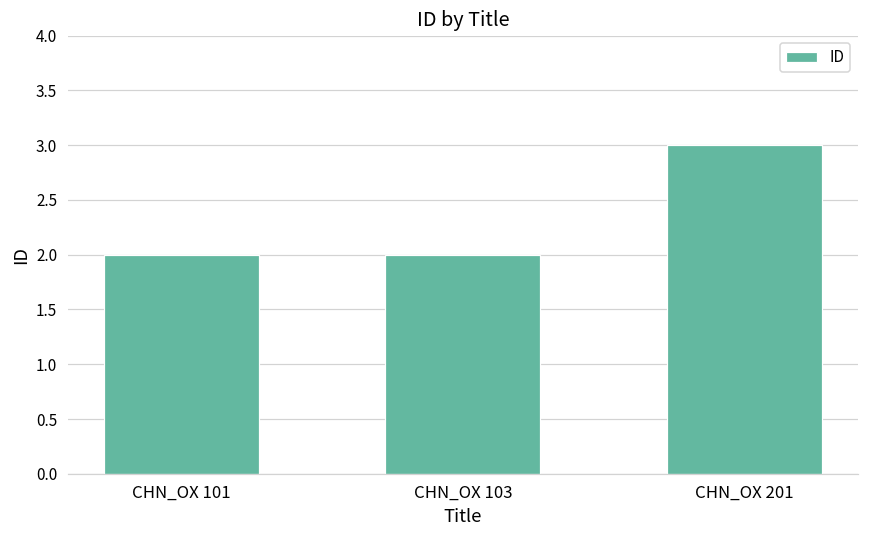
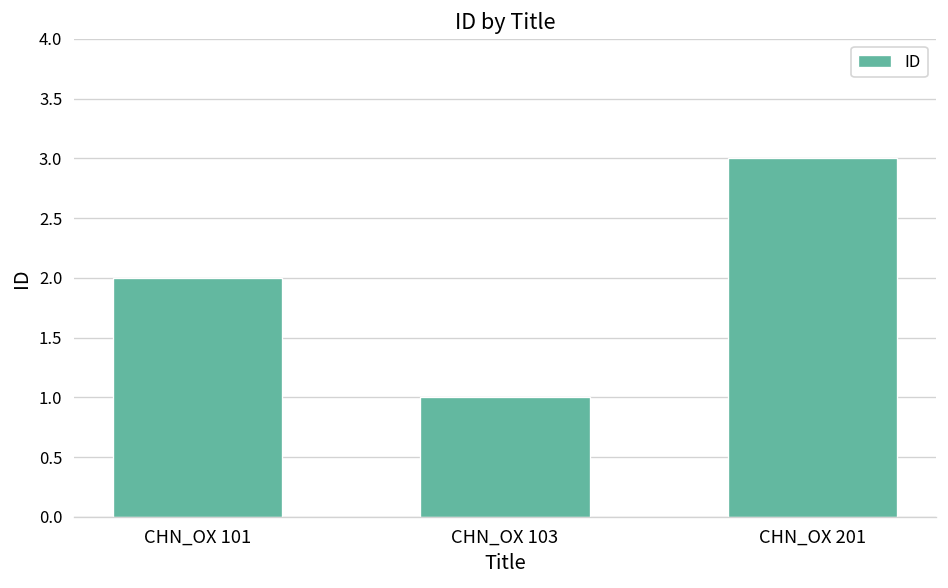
  {
    "CHN_OX 101": 2,
-   "CHN_OX 103": 2,
+   "CHN_OX 103": 1,
    "CHN_OX 201": 3
  }
